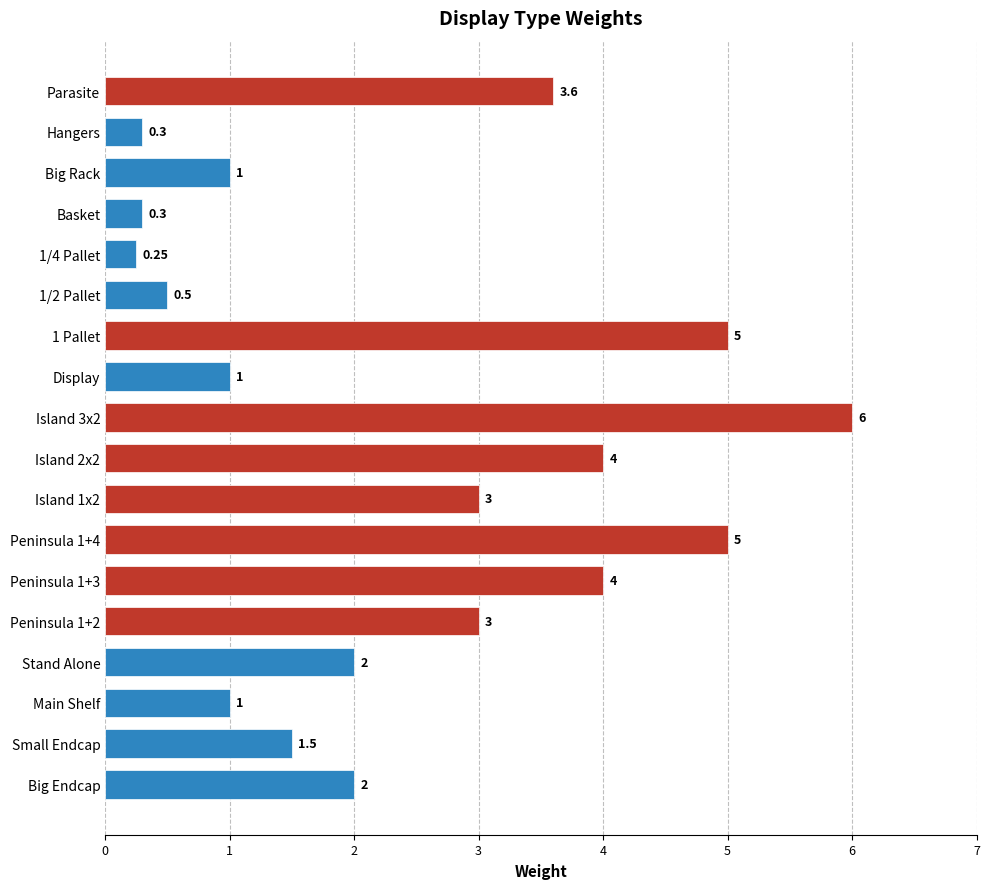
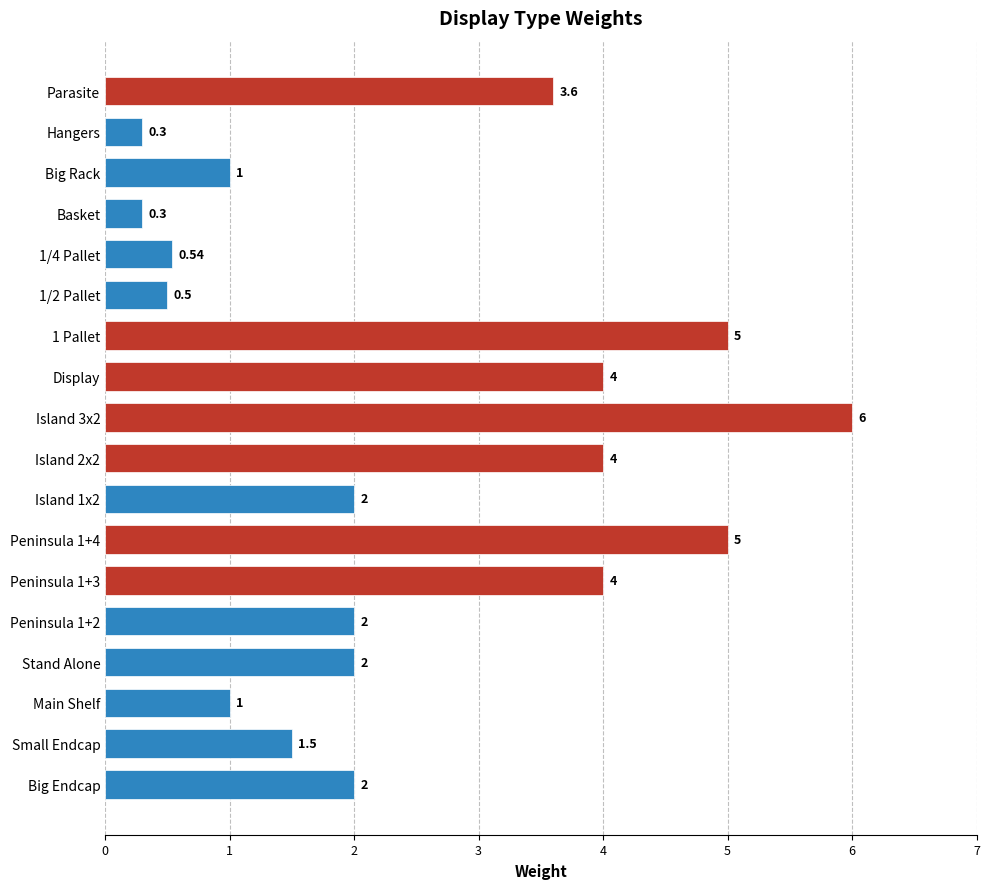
  {
    "Parasite": 3.6,
    "Hangers": 0.3,
    "Big Rack": 1,
    "Basket": 0.3,
-   "1/4 Pallet": 0.25,
+   "1/4 Pallet": 0.54,
    "1/2 Pallet": 0.5,
    "1 Pallet": 5,
-   "Display": 1,
+   "Display": 4,
    "Island 3x2": 6,
    "Island 2x2": 4,
-   "Island 1x2": 3,
+   "Island 1x2": 2,
    "Peninsula 1+4": 5,
    "Peninsula 1+3": 4,
-   "Peninsula 1+2": 3,
+   "Peninsula 1+2": 2,
    "Stand Alone": 2,
    "Main Shelf": 1,
    "Small Endcap": 1.5,
    "Big Endcap": 2
  }
